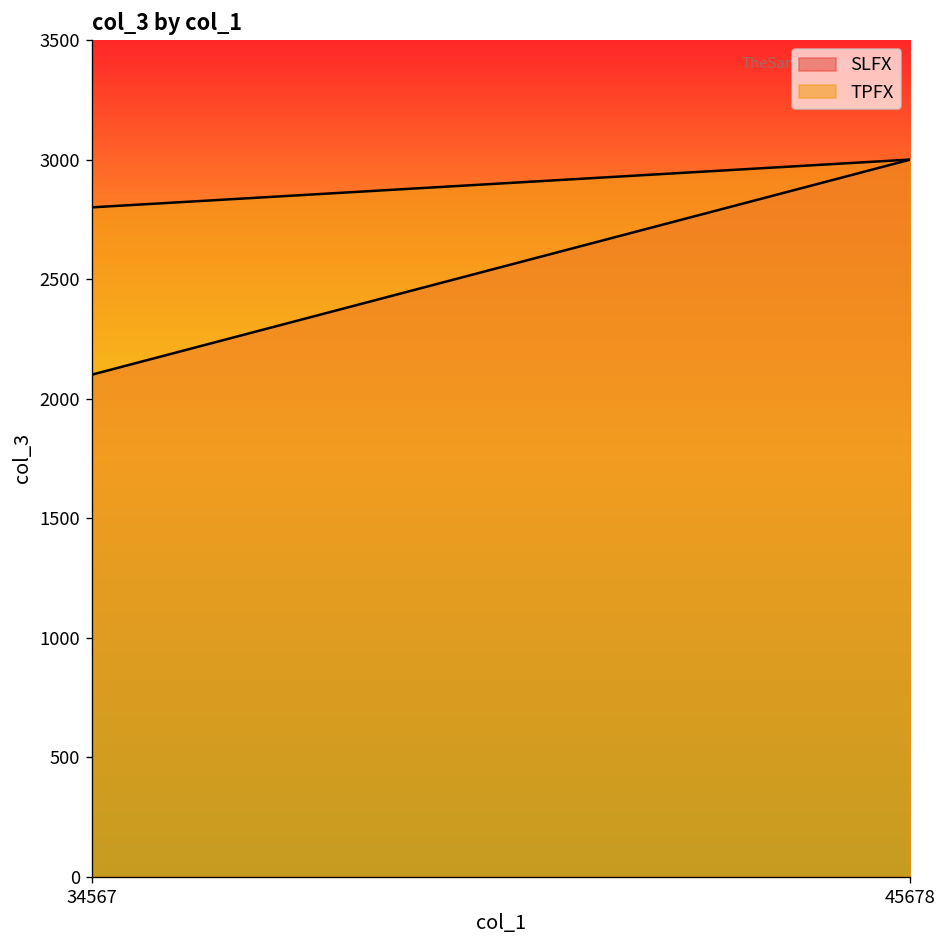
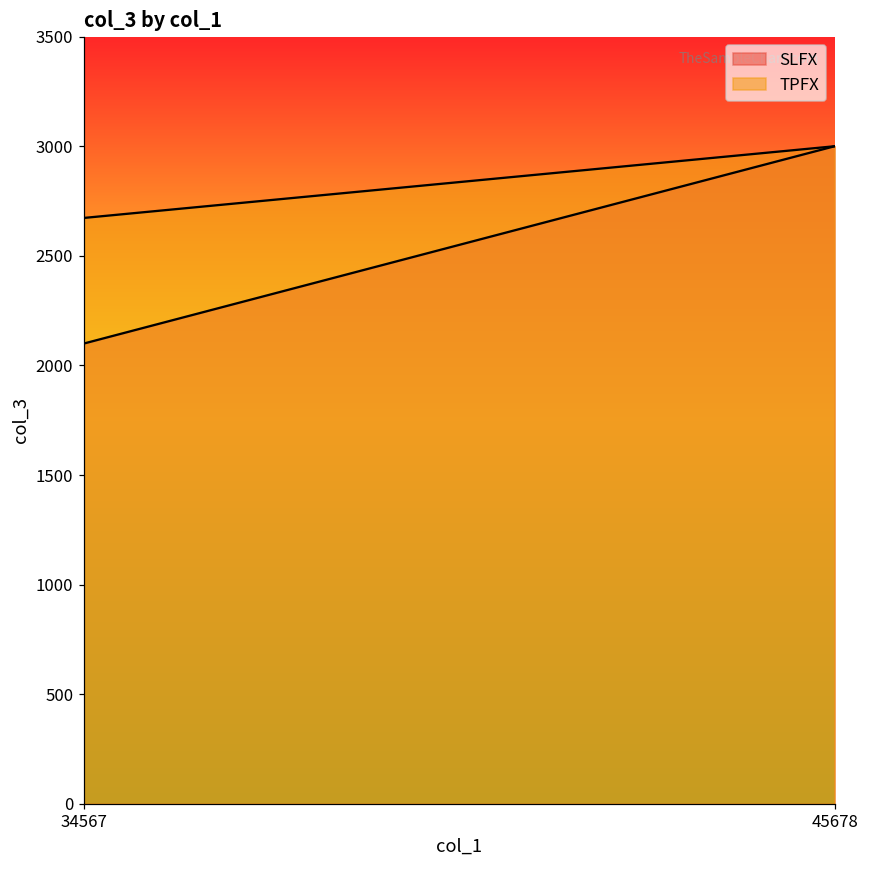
  {
    "SLFX": {
      "34567": 2100
    },
    "TPFX": {
-     "34567": 2800
+     "34567": 2670
    }
  }
